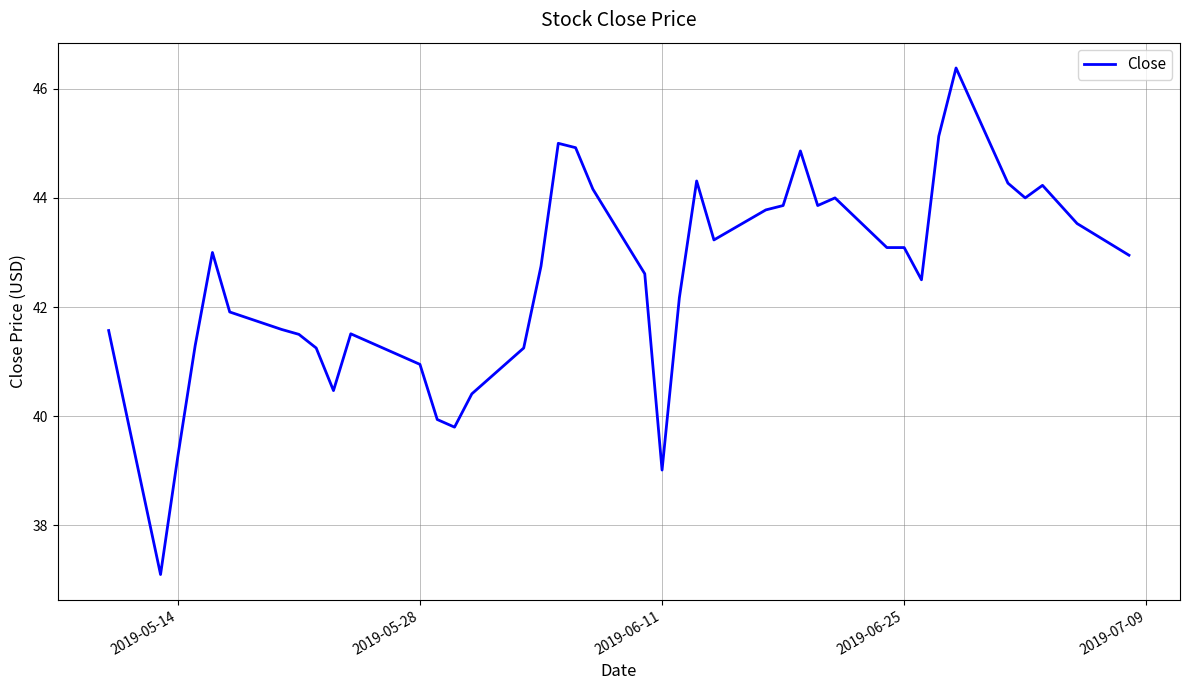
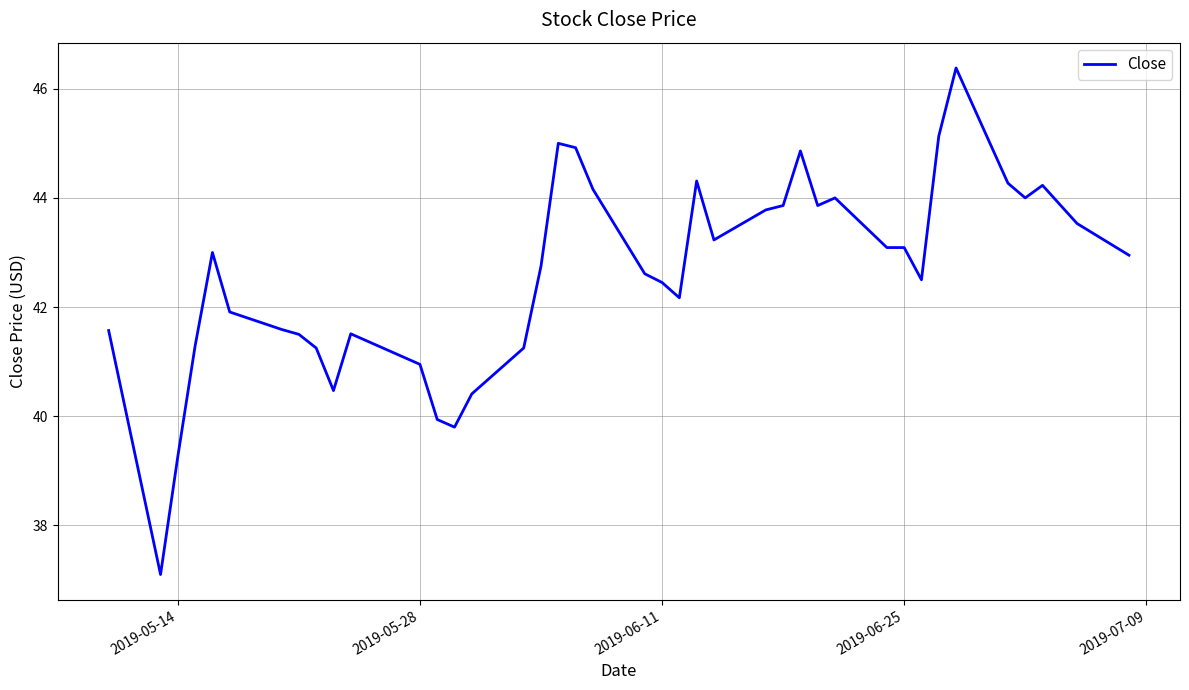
  {
    "2019-05-14": 39.3,
    "2019-05-28": 41.0,
-   "2019-06-11": 39.0,
+   "2019-06-11": 42.5,
    "2019-06-25": 43.1
  }
